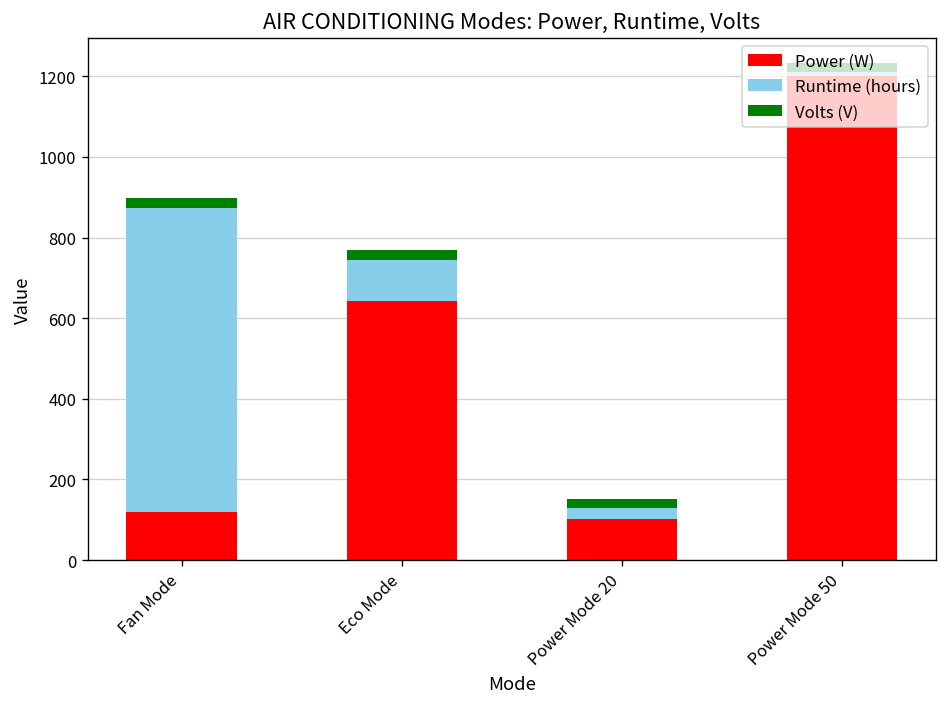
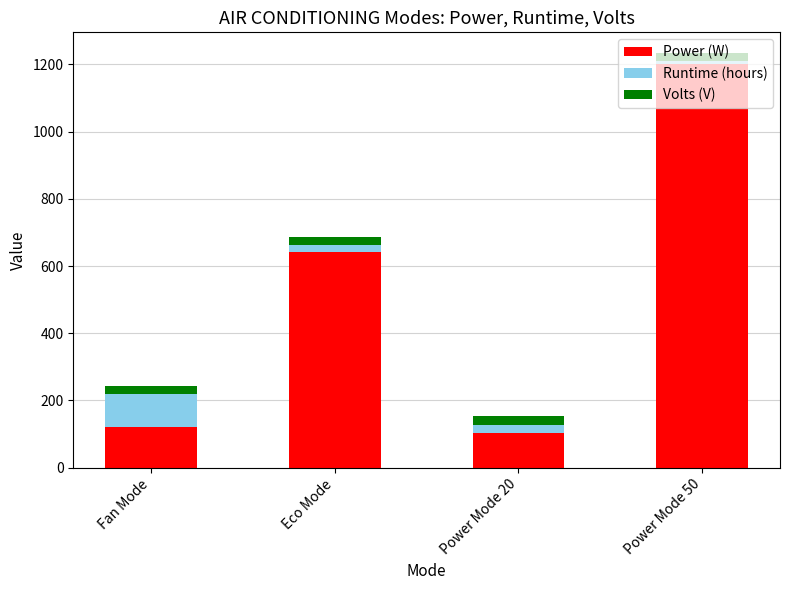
  {
    "Power (W)": {
      "Fan Mode": 120,
      "Eco Mode": 640,
      "Power Mode 20": 100
    },
    "Runtime (hours)": {
-     "Fan Mode": 750,
-     "Eco Mode": 100,
+     "Fan Mode": 100,
+     "Eco Mode": 20,
      "Power Mode 20": 30
    },
    "Volts (V)": {
      "Fan Mode": 20,
      "Eco Mode": 20,
      "Power Mode 20": 20
    }
  }
